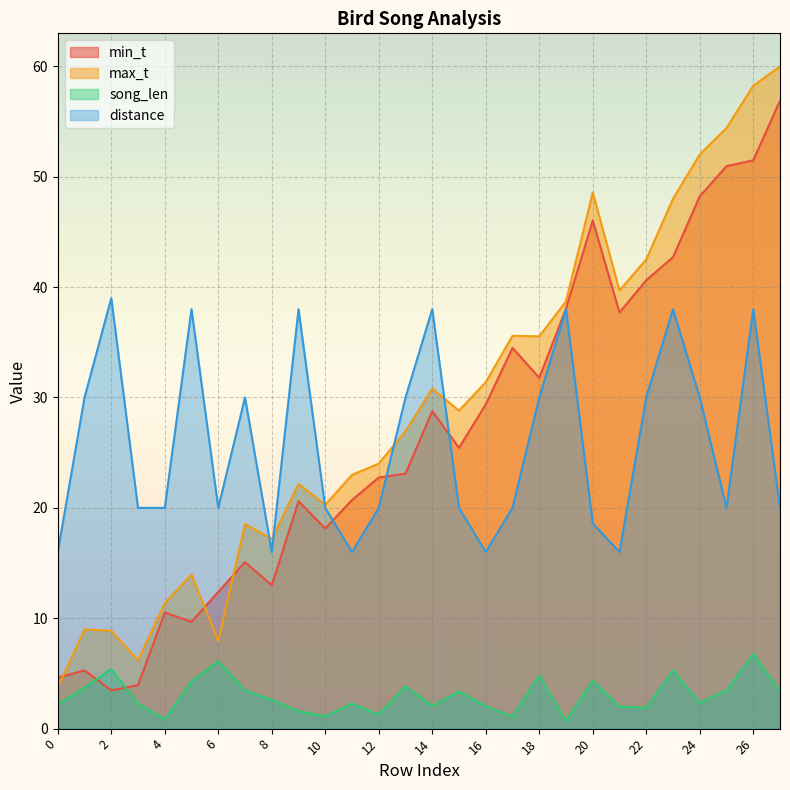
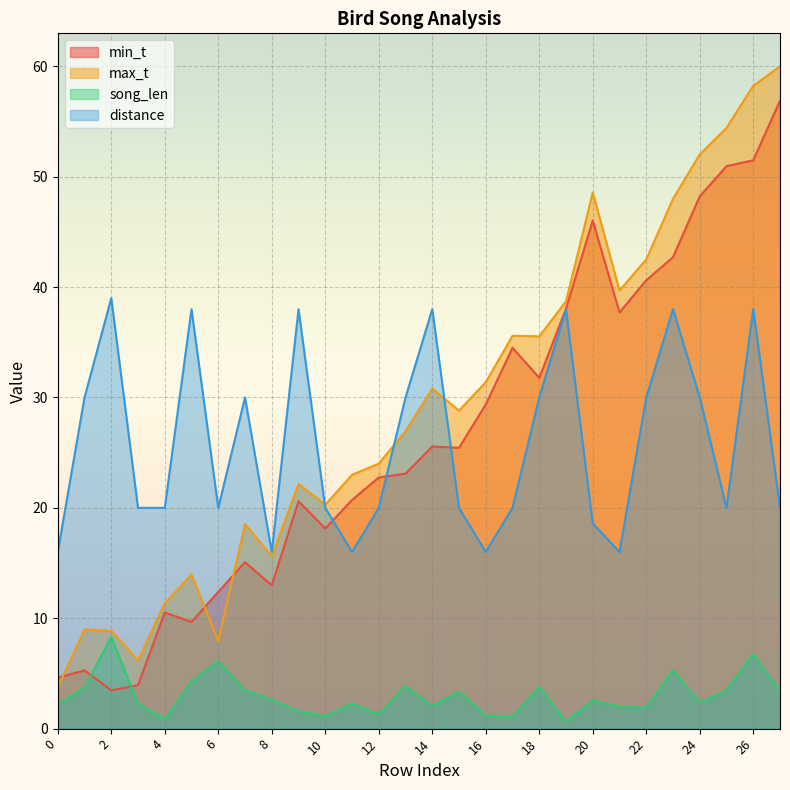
  {
    "min_t": {
      "0": 4.6,
      "2": 3.5,
      "4": 10.5,
      "6": 12.4,
      "8": 13.0,
      "10": 18.1,
      "12": 22.8,
-     "14": 28.8,
+     "14": 25.6,
      "16": 29.4,
      "18": 31.8,
      "20": 46.0,
      "22": 40.6,
      "24": 48.2,
      "26": 51.5
    },
    "max_t": {
      "0": 3.7,
      "2": 8.9,
      "4": 11.4,
      "6": 7.9,
-     "8": 17.2,
+     "8": 15.6,
      "10": 20.3,
      "12": 24.0,
      "14": 30.8,
      "16": 31.4,
      "18": 35.5,
      "20": 48.6,
      "22": 42.5,
      "24": 52.0,
      "26": 58.2
    },
    "song_len": {
      "0": 2.2,
-     "2": 5.4,
+     "2": 8.3,
      "4": 0.9,
      "6": 6.1,
      "8": 2.6,
      "10": 1.1,
      "12": 1.3,
      "14": 2.0,
-     "16": 2.0,
-     "18": 4.8,
-     "20": 4.4,
+     "16": 1.2,
+     "18": 3.8,
+     "20": 2.5,
      "22": 1.9,
      "24": 2.3,
      "26": 6.8
    },
    "distance": {
      "0": 16.0,
      "2": 39.0,
      "4": 20.0,
      "6": 20.0,
      "8": 16.0,
      "10": 20.0,
      "12": 20.0,
      "14": 38.0,
      "16": 16.0,
      "18": 30.0,
      "20": 18.6,
      "22": 30.0,
      "24": 30.0,
      "26": 38.0
    }
  }
